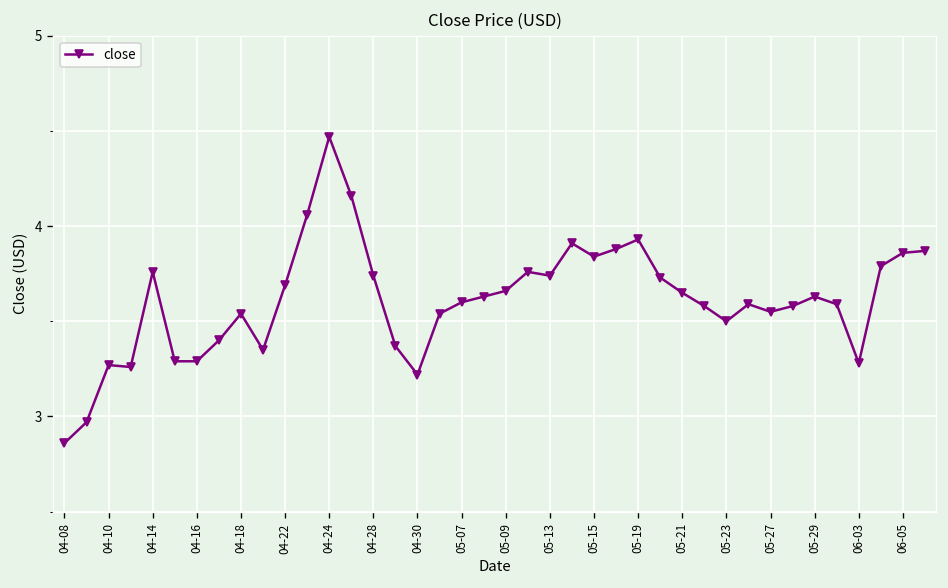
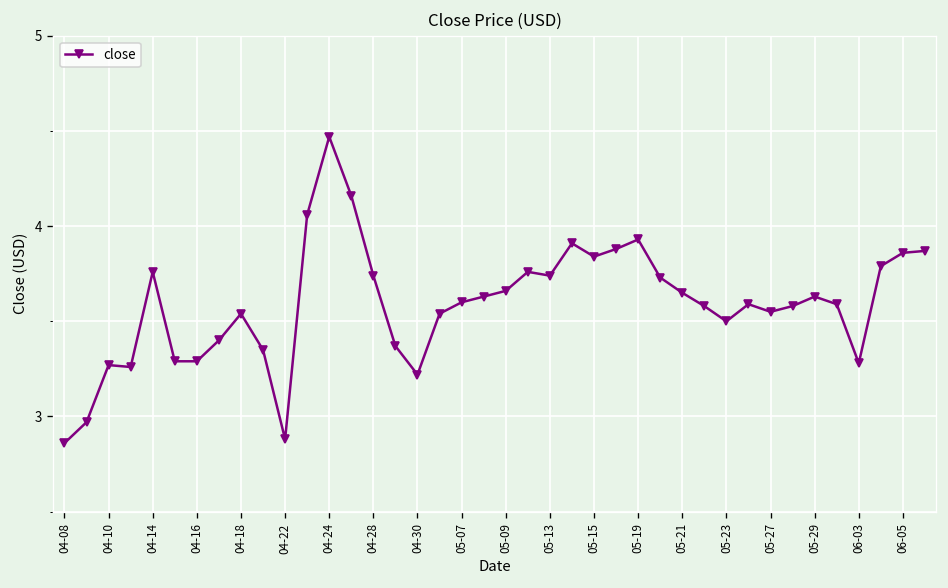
  {
    "04-08": 2.86,
    "04-10": 3.27,
    "04-14": 3.76,
    "04-16": 3.29,
    "04-18": 3.54,
-   "04-22": 3.69,
+   "04-22": 2.88,
    "04-24": 4.47,
    "04-28": 3.74,
    "04-30": 3.22,
    "05-07": 3.60,
    "05-09": 3.66,
    "05-13": 3.74,
    "05-15": 3.84,
    "05-19": 3.93,
    "05-21": 3.65,
    "05-23": 3.50,
    "05-27": 3.55,
    "05-29": 3.63,
    "06-03": 3.28,
    "06-05": 3.86
  }
